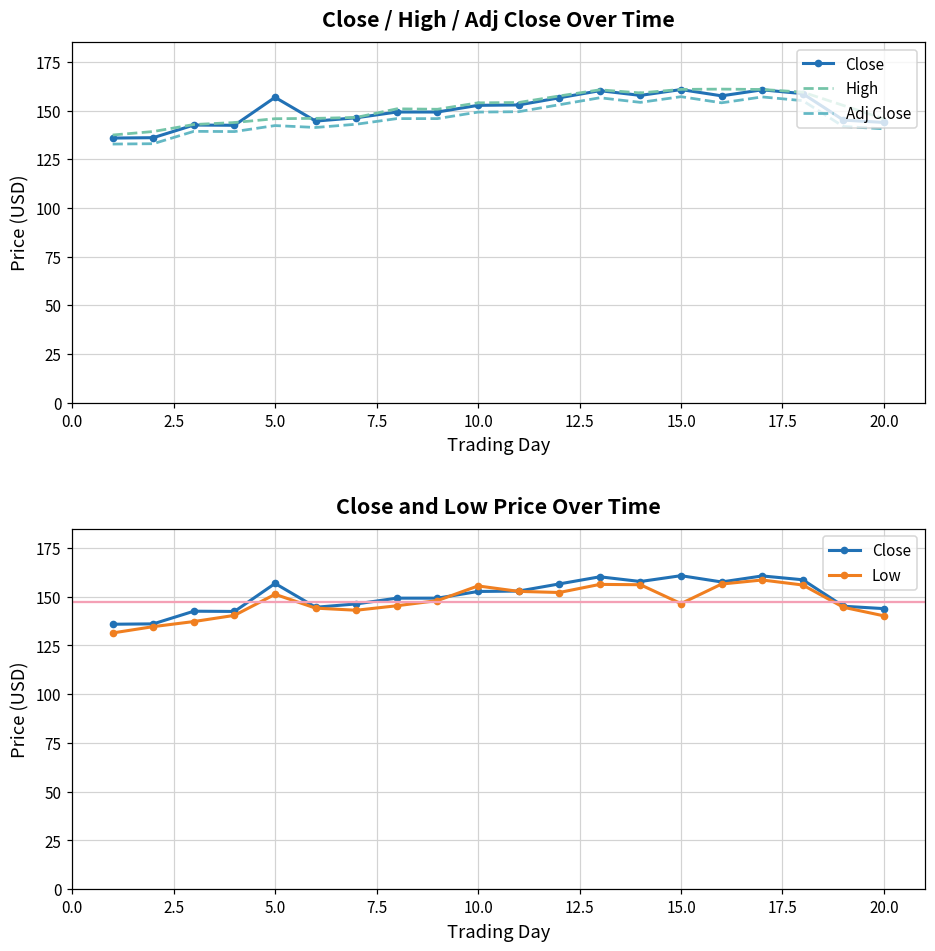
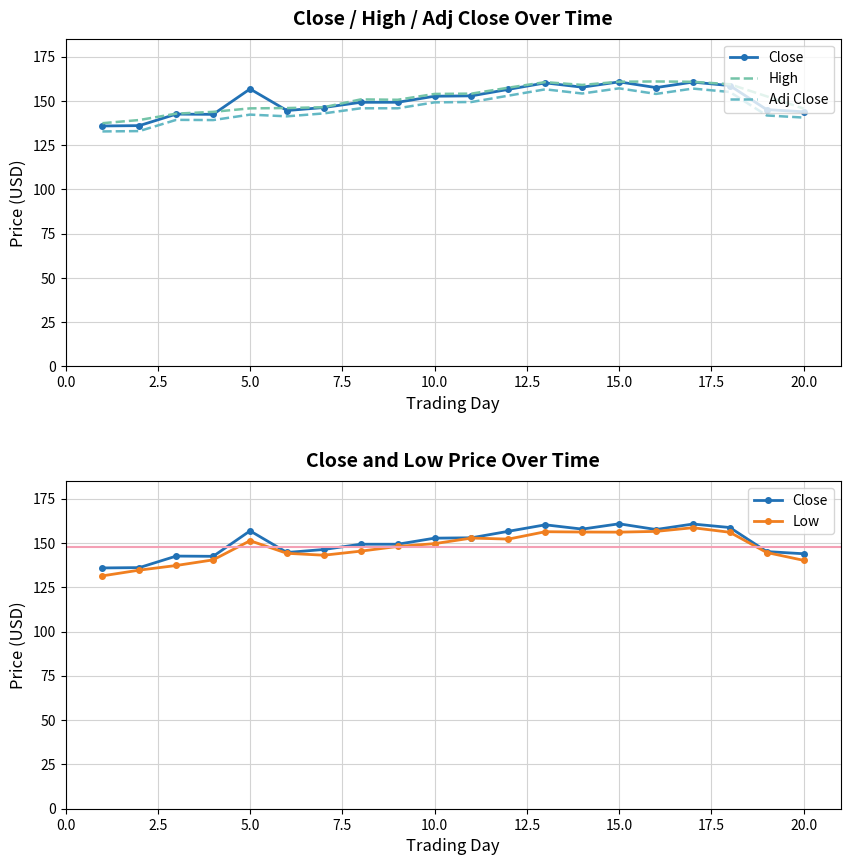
  {
    "Close / High / Adj Close Over Time": {
      "Close": {
        "5.0": 157
      }
    },
    "Close and Low Price Over Time": {
      "Close": {
        "5.0": 157,
        "10.0": 153,
        "15.0": 161,
        "20.0": 144
      },
      "Low": {
        "5.0": 151,
-       "10.0": 156,
-       "15.0": 146,
+       "10.0": 150,
+       "15.0": 156,
        "20.0": 140
      }
    }
  }
